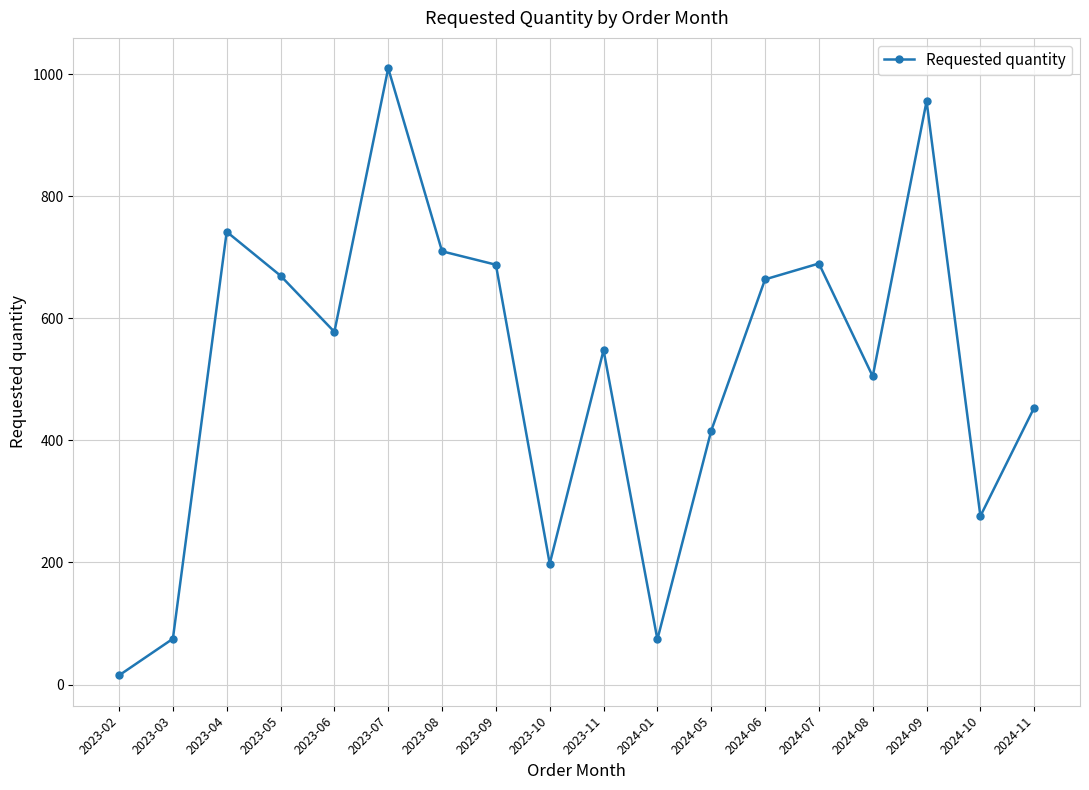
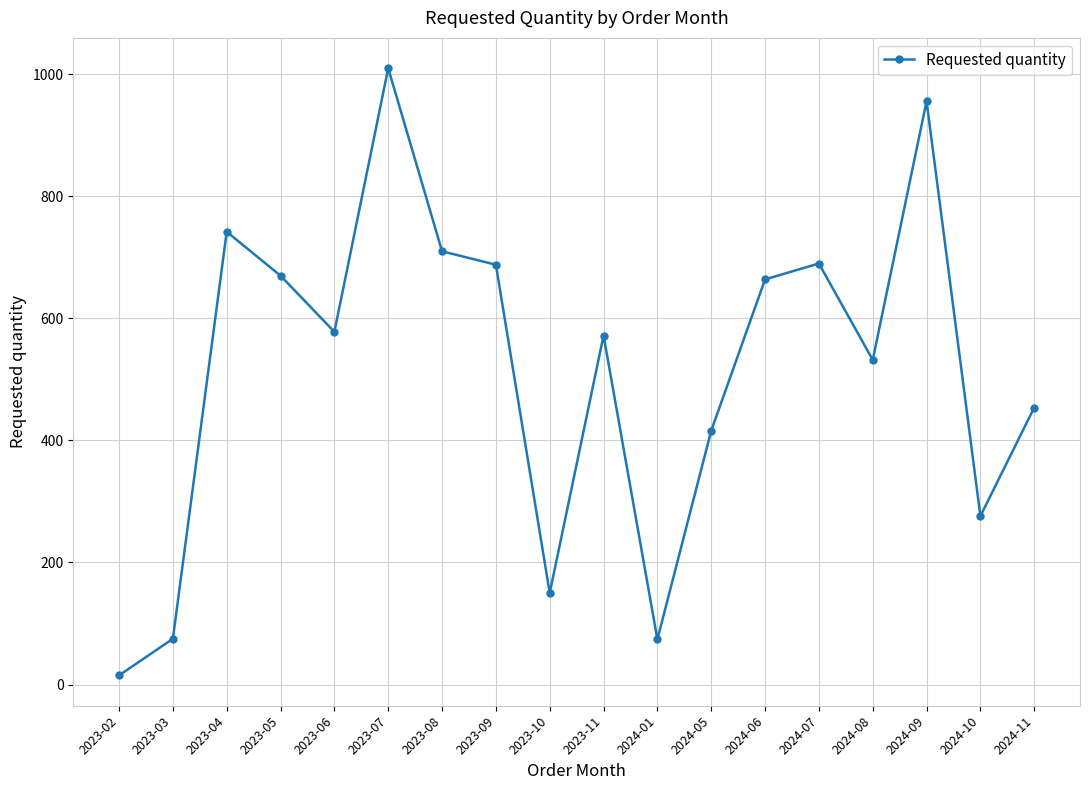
  {
    "2023-02": 20,
    "2023-03": 80,
    "2023-04": 740,
    "2023-05": 670,
    "2023-06": 580,
    "2023-07": 1010,
    "2023-08": 710,
    "2023-09": 690,
-   "2023-10": 200,
-   "2023-11": 550,
+   "2023-10": 150,
+   "2023-11": 570,
    "2024-01": 70,
    "2024-05": 420,
    "2024-06": 660,
    "2024-07": 690,
-   "2024-08": 510,
+   "2024-08": 530,
    "2024-09": 960,
    "2024-10": 280,
    "2024-11": 450
  }
